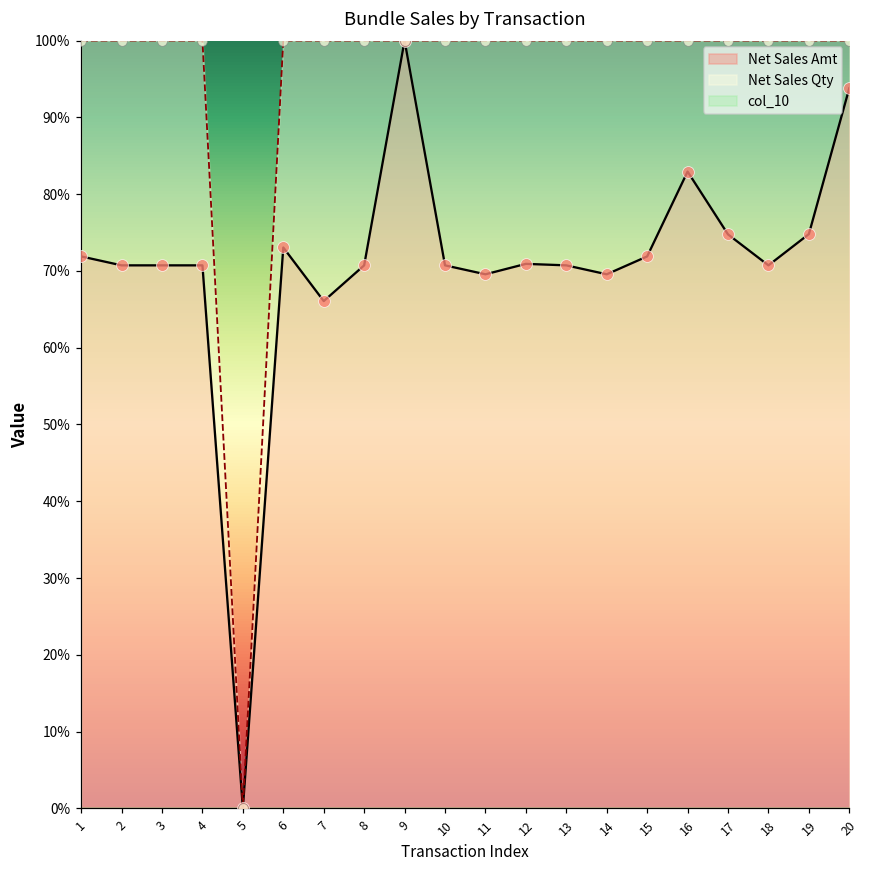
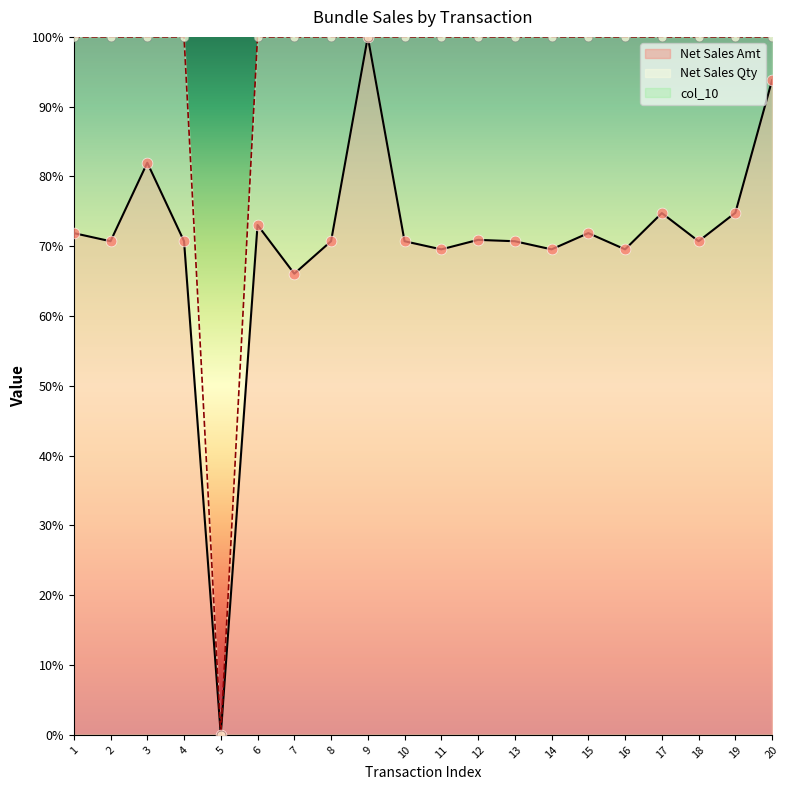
  {
    "Net Sales Amt": {
      "1": "72%",
      "2": "71%",
-     "3": "71%",
+     "3": "82%",
      "4": "71%",
      "6": "73%",
      "7": "66%",
      "8": "71%",
      "10": "71%",
      "11": "70%",
      "12": "71%",
      "13": "71%",
      "14": "70%",
      "15": "72%",
-     "16": "83%",
+     "16": "70%",
      "17": "75%",
      "18": "71%",
      "19": "75%",
      "20": "94%"
    }
  }
